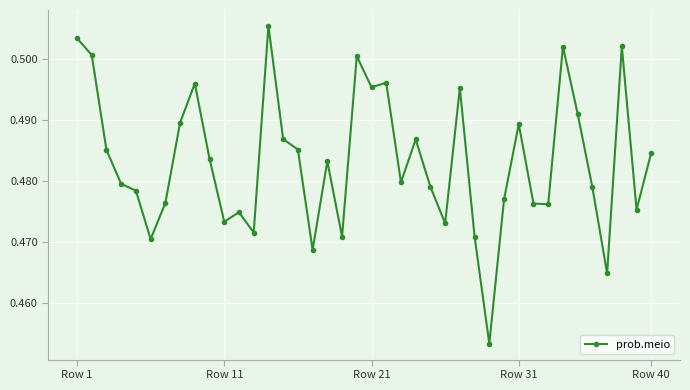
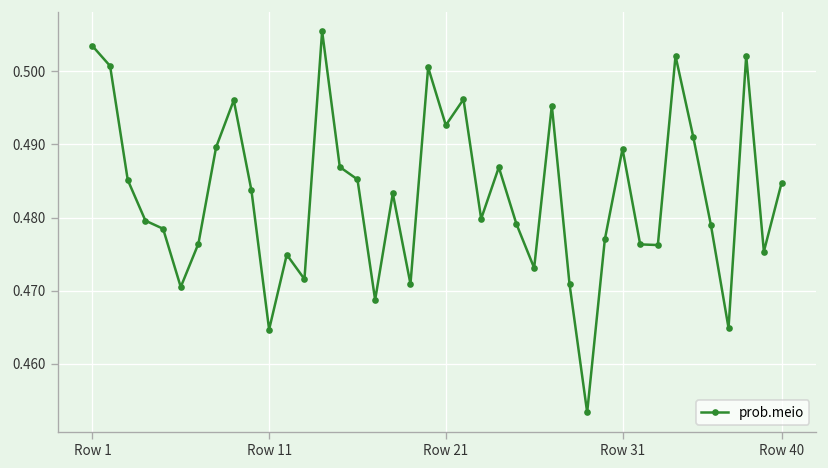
  {
    "Row 1": 0.503,
-   "Row 11": 0.473,
-   "Row 21": 0.495,
+   "Row 11": 0.465,
+   "Row 21": 0.493,
    "Row 31": 0.489,
    "Row 40": 0.485
  }
